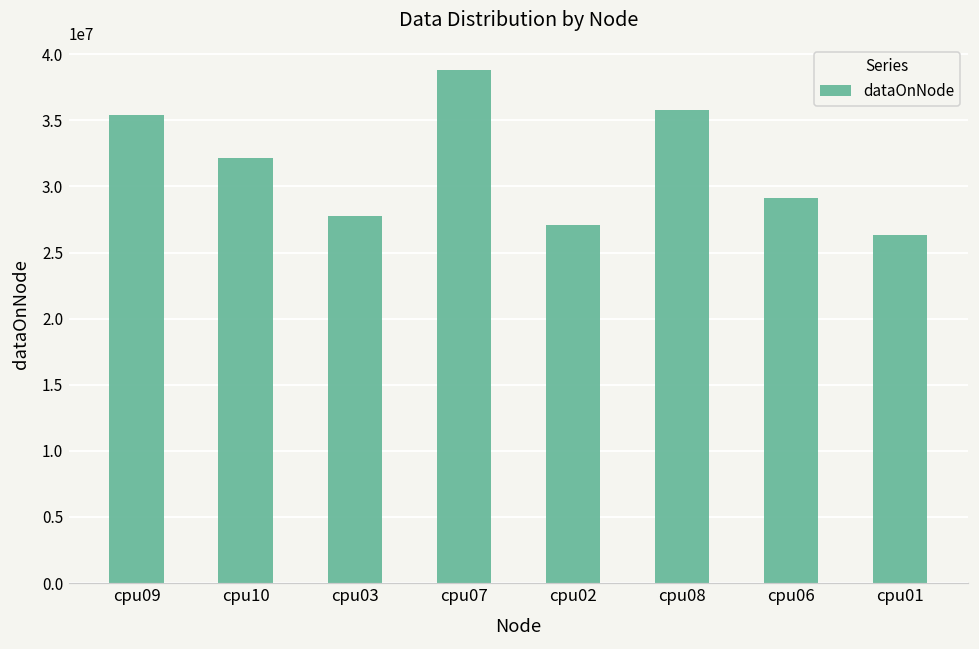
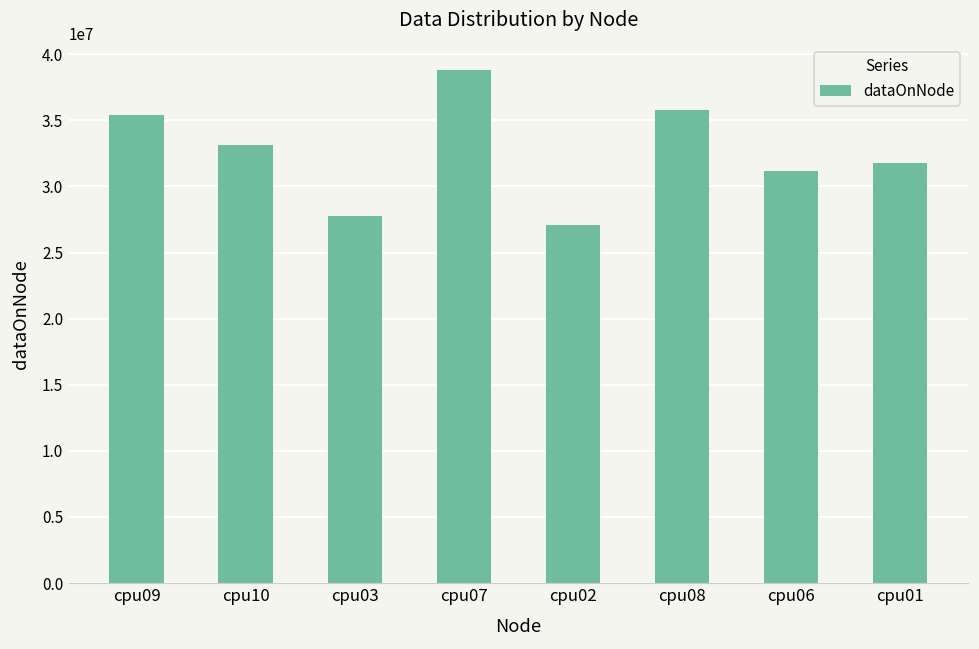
  {
    "cpu09": 35400000,
-   "cpu10": 32200000,
+   "cpu10": 33200000,
    "cpu03": 27800000,
    "cpu07": 38800000,
    "cpu02": 27100000,
    "cpu08": 35800000,
-   "cpu06": 29100000,
-   "cpu01": 26300000
+   "cpu06": 31200000,
+   "cpu01": 31800000
  }
